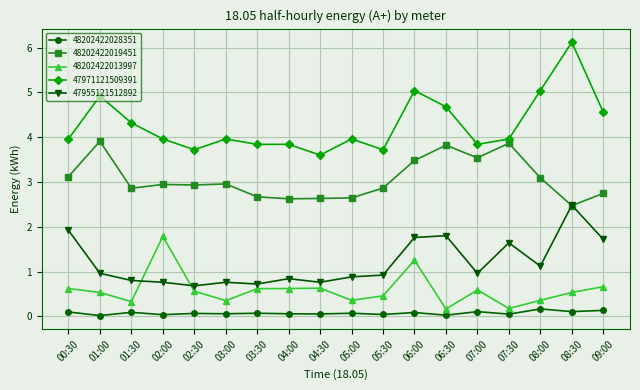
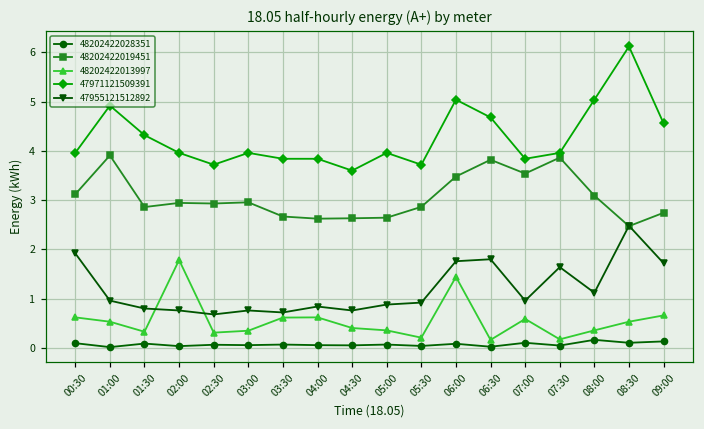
  {
    "48202422013997": {
      "00:30": 0.6,
      "01:00": 0.5,
      "01:30": 0.3,
      "02:00": 1.8,
-     "02:30": 0.6,
+     "02:30": 0.3,
      "03:00": 0.3,
      "03:30": 0.6,
      "04:00": 0.6,
-     "04:30": 0.6,
+     "04:30": 0.4,
      "05:00": 0.4,
-     "05:30": 0.5,
-     "06:00": 1.3,
+     "05:30": 0.2,
+     "06:00": 1.4,
      "06:30": 0.2,
      "07:00": 0.6,
      "07:30": 0.2,
      "08:00": 0.4,
      "08:30": 0.5,
      "09:00": 0.7
    }
  }
